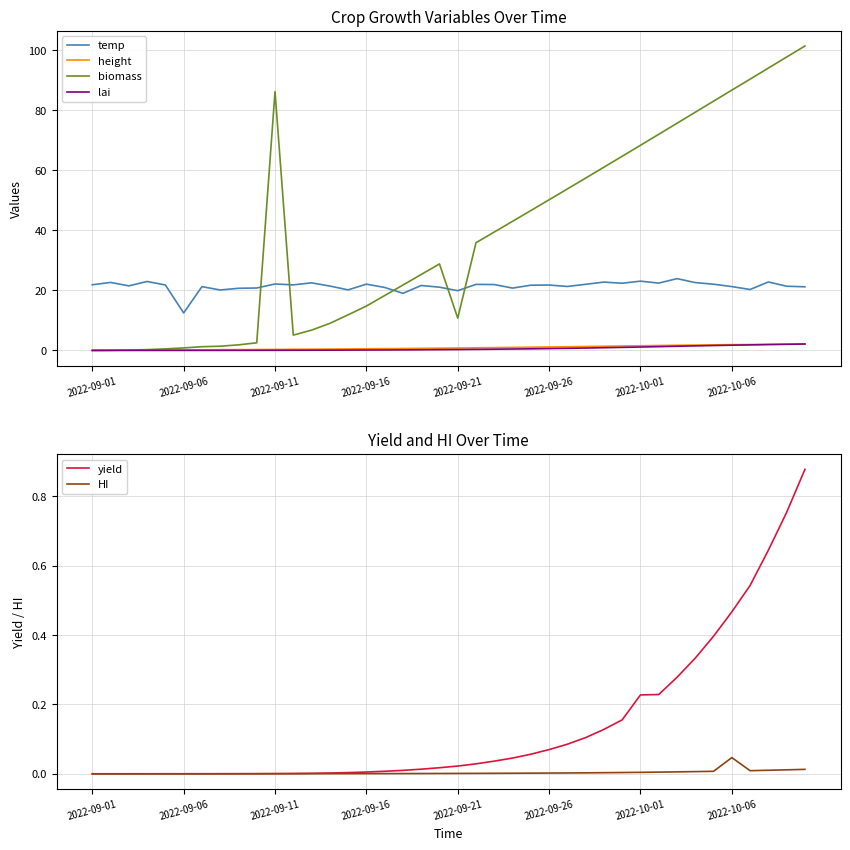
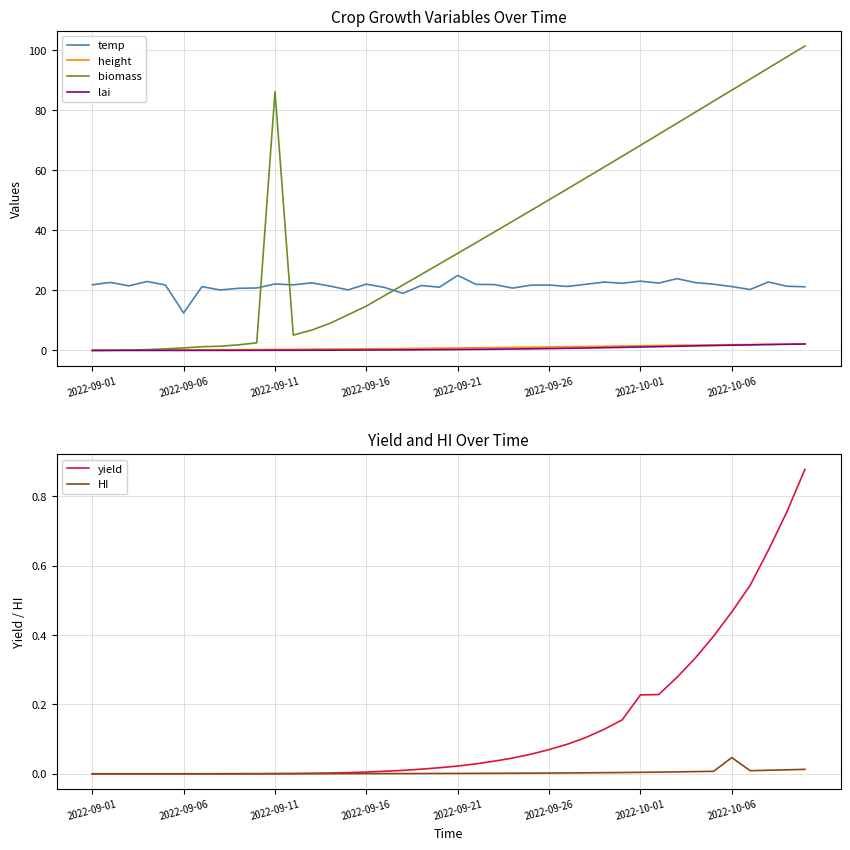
  {
    "Crop Growth Variables Over Time": {
      "temp": {
        "2022-09-01": 22,
        "2022-09-06": 12,
        "2022-09-11": 22,
        "2022-09-16": 22,
-       "2022-09-21": 20,
+       "2022-09-21": 25,
        "2022-09-26": 22,
        "2022-10-01": 23,
        "2022-10-06": 21
      },
      "biomass": {
        "2022-09-11": 86,
        "2022-09-16": 15,
-       "2022-09-21": 11,
+       "2022-09-21": 32,
        "2022-09-26": 50,
        "2022-10-01": 68,
        "2022-10-06": 87
      }
    },
    "Yield and HI Over Time": {
      "yield": {
        "2022-09-21": 0.02,
        "2022-09-26": 0.07,
        "2022-10-01": 0.23,
        "2022-10-06": 0.47
      },
      "HI": {
        "2022-09-21": 0.00,
        "2022-09-26": 0.00,
        "2022-10-01": 0.00,
        "2022-10-06": 0.05
      }
    }
  }
